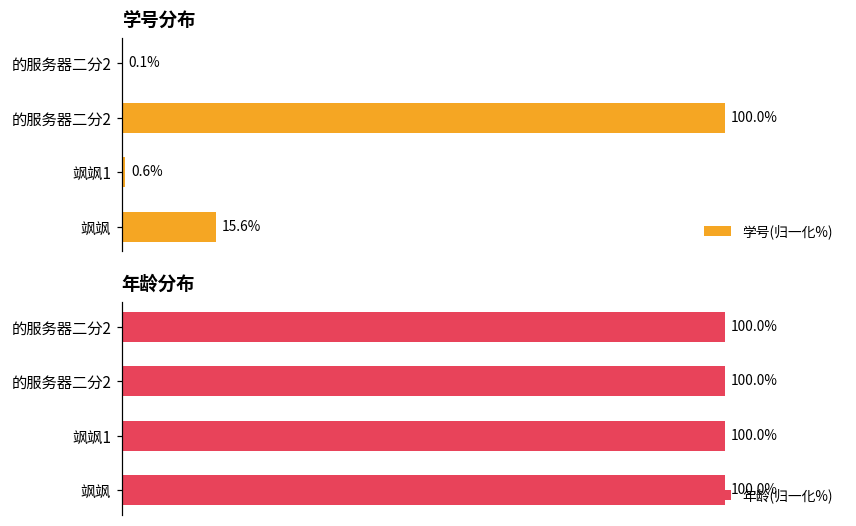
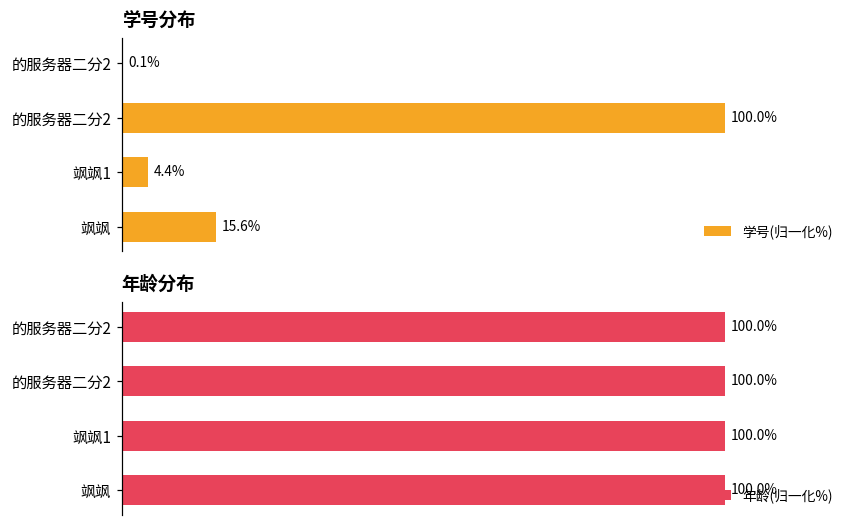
  {
    "学号分布": {
-     "飒飒1": "0.6%",
+     "飒飒1": "4.4%",
      "飒飒": "15.6%"
    },
    "年龄分布": {
      "飒飒1": "100.0%",
      "飒飒": "100.0%"
    }
  }
